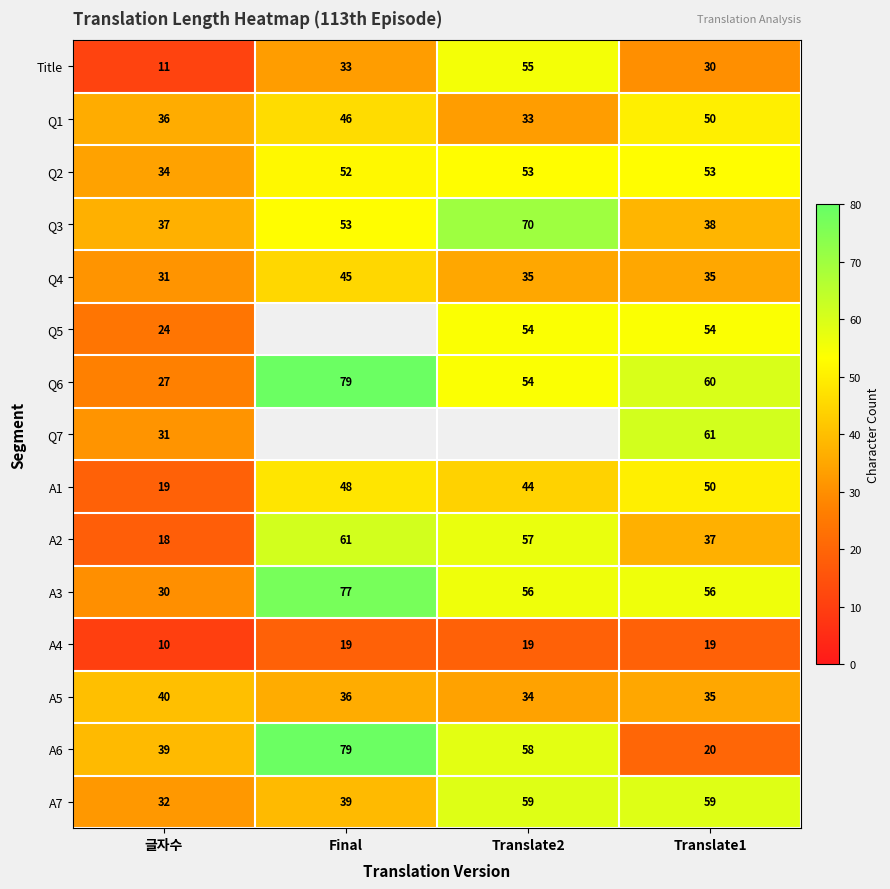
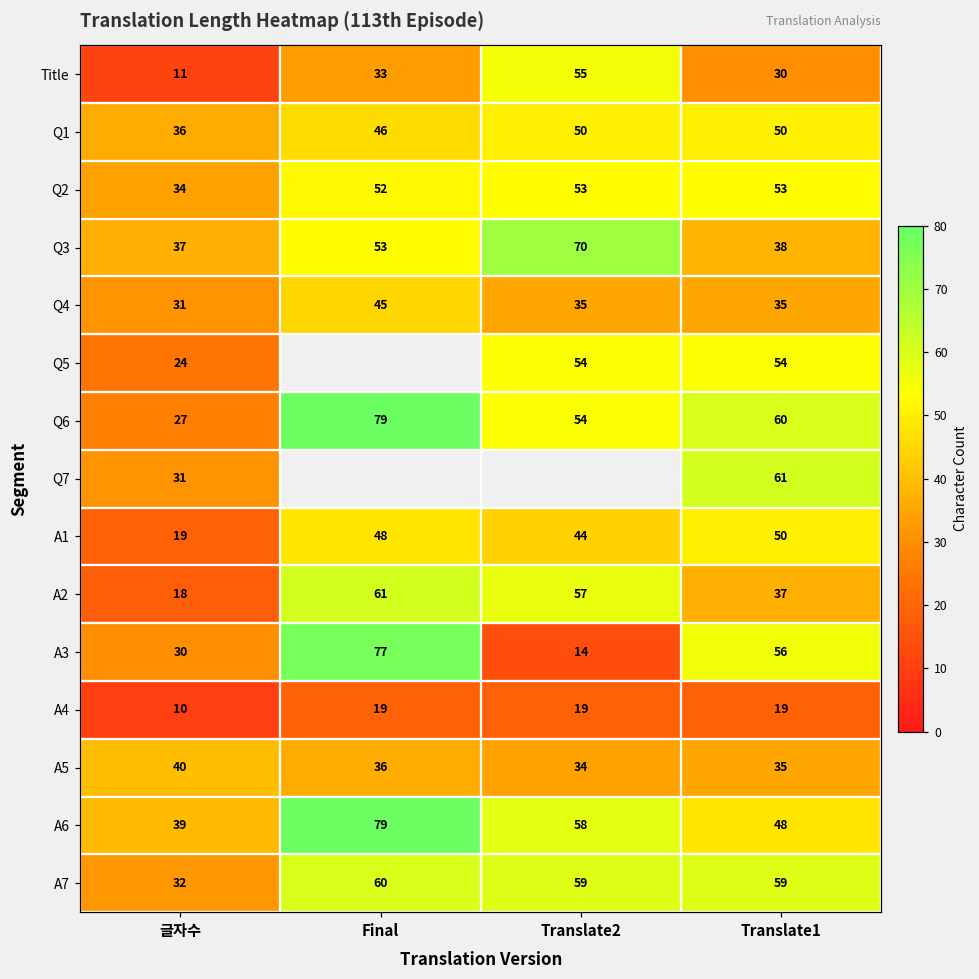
  {
    "Title": {
      "글자수": 11,
      "Final": 33,
      "Translate2": 55,
      "Translate1": 30
    },
    "Q1": {
      "글자수": 36,
      "Final": 46,
-     "Translate2": 33,
+     "Translate2": 50,
      "Translate1": 50
    },
    "Q2": {
      "글자수": 34,
      "Final": 52,
      "Translate2": 53,
      "Translate1": 53
    },
    "Q3": {
      "글자수": 37,
      "Final": 53,
      "Translate2": 70,
      "Translate1": 38
    },
    "Q4": {
      "글자수": 31,
      "Final": 45,
      "Translate2": 35,
      "Translate1": 35
    },
    "Q5": {
      "글자수": 24,
      "Translate2": 54,
      "Translate1": 54
    },
    "Q6": {
      "글자수": 27,
      "Final": 79,
      "Translate2": 54,
      "Translate1": 60
    },
    "Q7": {
      "글자수": 31,
      "Translate1": 61
    },
    "A1": {
      "글자수": 19,
      "Final": 48,
      "Translate2": 44,
      "Translate1": 50
    },
    "A2": {
      "글자수": 18,
      "Final": 61,
      "Translate2": 57,
      "Translate1": 37
    },
    "A3": {
      "글자수": 30,
      "Final": 77,
-     "Translate2": 56,
+     "Translate2": 14,
      "Translate1": 56
    },
    "A4": {
      "글자수": 10,
      "Final": 19,
      "Translate2": 19,
      "Translate1": 19
    },
    "A5": {
      "글자수": 40,
      "Final": 36,
      "Translate2": 34,
      "Translate1": 35
    },
    "A6": {
      "글자수": 39,
      "Final": 79,
      "Translate2": 58,
-     "Translate1": 20
+     "Translate1": 48
    },
    "A7": {
      "글자수": 32,
-     "Final": 39,
+     "Final": 60,
      "Translate2": 59,
      "Translate1": 59
    }
  }
